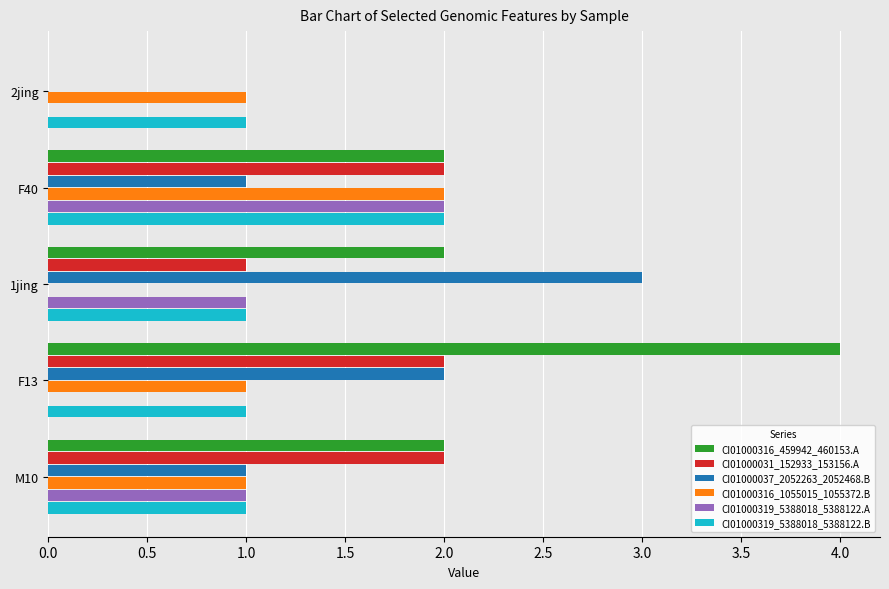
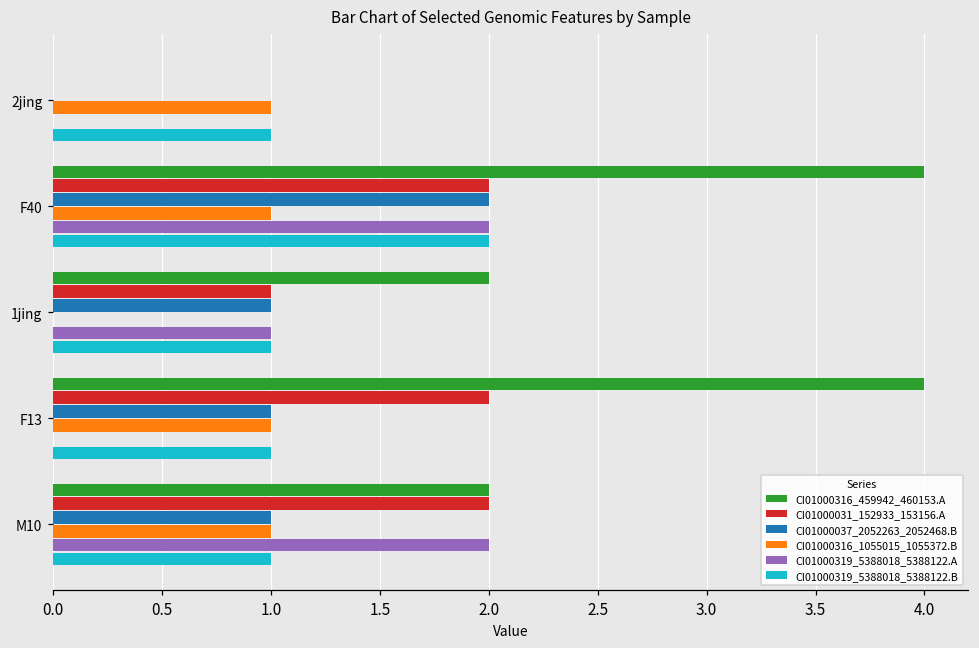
  {
    "CI01000316_459942_460153.A": {
      "2jing": 0,
-     "F40": 2,
+     "F40": 4,
      "1jing": 2,
      "F13": 4,
      "M10": 2
    },
    "CI01000031_152933_153156.A": {
      "2jing": 0,
      "F40": 2,
      "1jing": 1,
      "F13": 2,
      "M10": 2
    },
    "CI01000037_2052263_2052468.B": {
      "2jing": 0,
-     "F40": 1,
-     "1jing": 3,
-     "F13": 2,
+     "F40": 2,
+     "1jing": 1,
+     "F13": 1,
      "M10": 1
    },
    "CI01000316_1055015_1055372.B": {
      "2jing": 1,
-     "F40": 2,
+     "F40": 1,
      "1jing": 0,
      "F13": 1,
      "M10": 1
    },
    "CI01000319_5388018_5388122.A": {
      "2jing": 0,
      "F40": 2,
      "1jing": 1,
      "F13": 0,
-     "M10": 1
+     "M10": 2
    },
    "CI01000319_5388018_5388122.B": {
      "2jing": 1,
      "F40": 2,
      "1jing": 1,
      "F13": 1,
      "M10": 1
    }
  }
